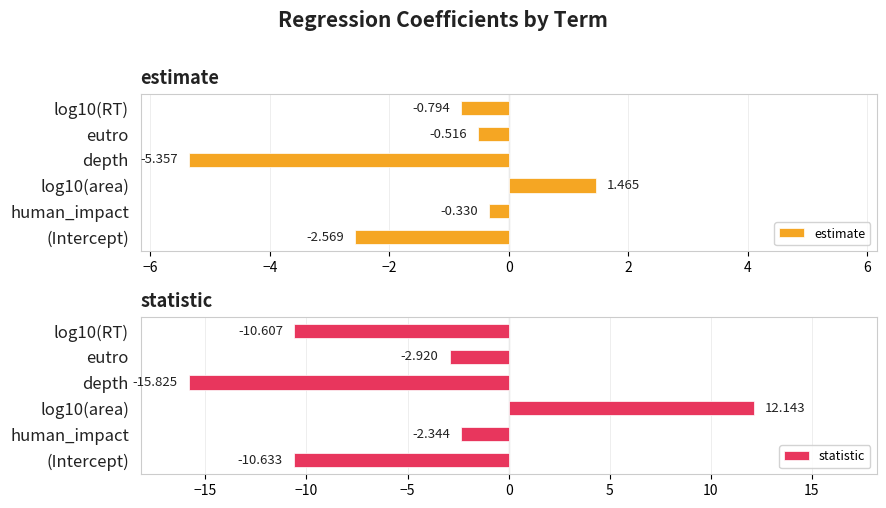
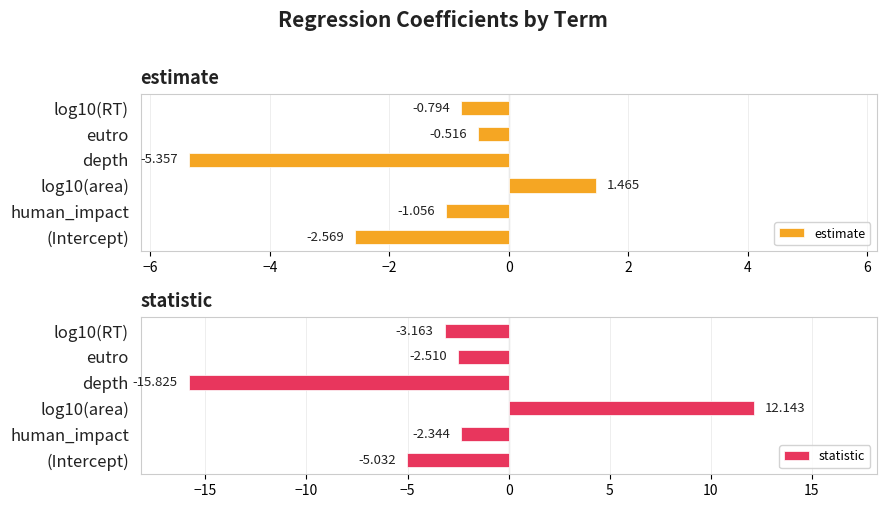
  {
    "estimate": {
      "log10(RT)": -0.794,
      "eutro": -0.516,
      "depth": -5.357,
      "log10(area)": 1.465,
-     "human_impact": -0.330,
+     "human_impact": -1.056,
      "(Intercept)": -2.569
    },
    "statistic": {
-     "log10(RT)": -10.607,
-     "eutro": -2.920,
+     "log10(RT)": -3.163,
+     "eutro": -2.510,
      "depth": -15.825,
      "log10(area)": 12.143,
      "human_impact": -2.344,
-     "(Intercept)": -10.633
+     "(Intercept)": -5.032
    }
  }
